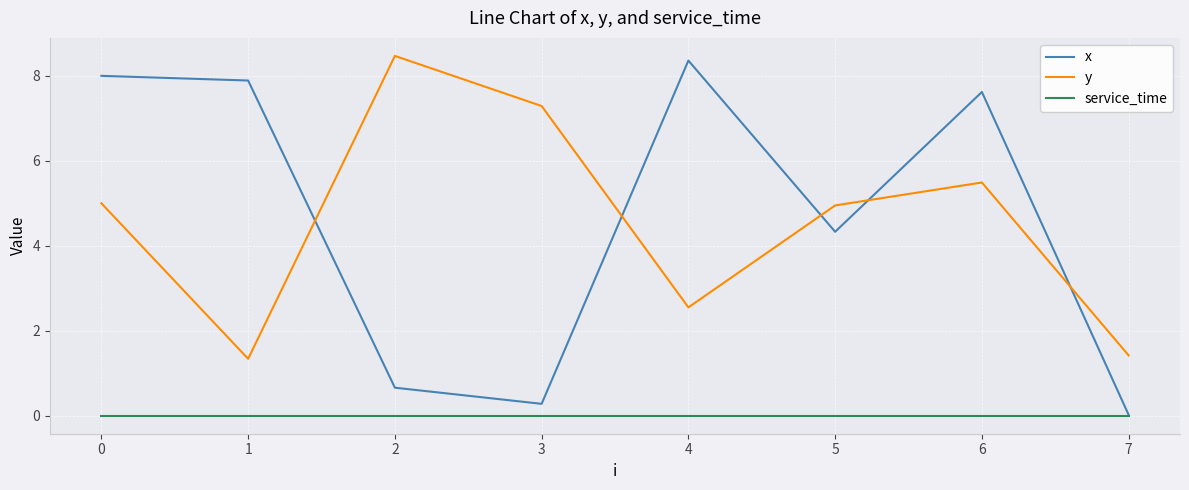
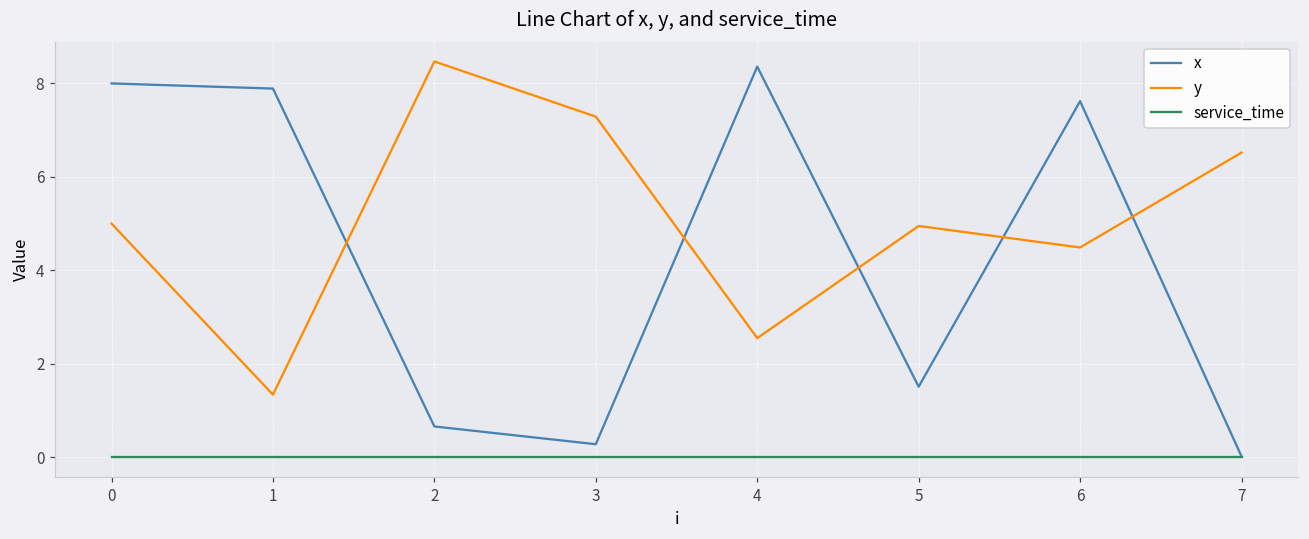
  {
    "x": {
      "0": 8.0,
      "1": 7.9,
      "2": 0.7,
      "3": 0.3,
      "4": 8.4,
-     "5": 4.3,
+     "5": 1.5,
      "6": 7.6
    },
    "y": {
      "0": 5.0,
      "1": 1.3,
      "2": 8.5,
      "3": 7.3,
      "4": 2.6,
      "5": 5.0,
-     "6": 5.5,
-     "7": 1.4
+     "6": 4.5,
+     "7": 6.5
    },
    "service_time": {
      "0": 0.0,
      "1": 0.0,
      "2": 0.0,
      "3": 0.0,
      "4": 0.0,
      "5": 0.0,
      "6": 0.0
    }
  }
